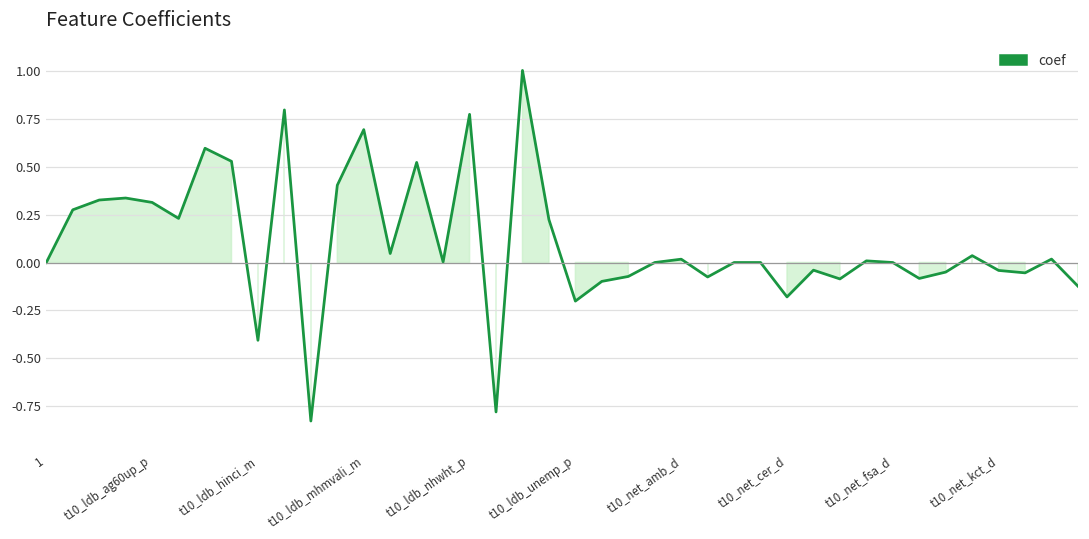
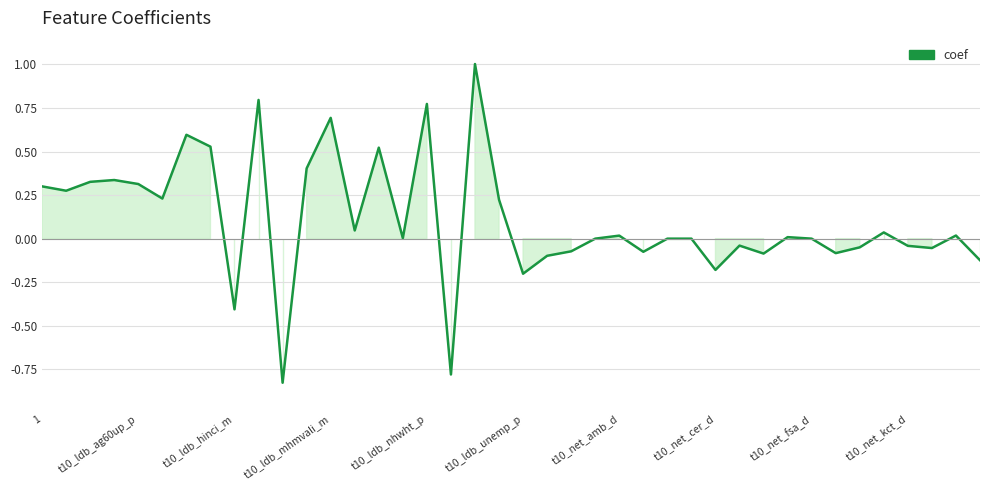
  {
-   "1": 0.0,
+   "1": 0.3,
    "t10_ldb_ag60up_p": 0.3,
    "t10_ldb_hinci_m": -0.4,
    "t10_ldb_mhmvali_m": 0.7,
    "t10_ldb_nhwht_p": 0.77,
    "t10_ldb_unemp_p": -0.2,
    "t10_net_amb_d": 0.02,
    "t10_net_cer_d": -0.18,
    "t10_net_fsa_d": 0.0,
    "t10_net_kct_d": -0.04
  }
